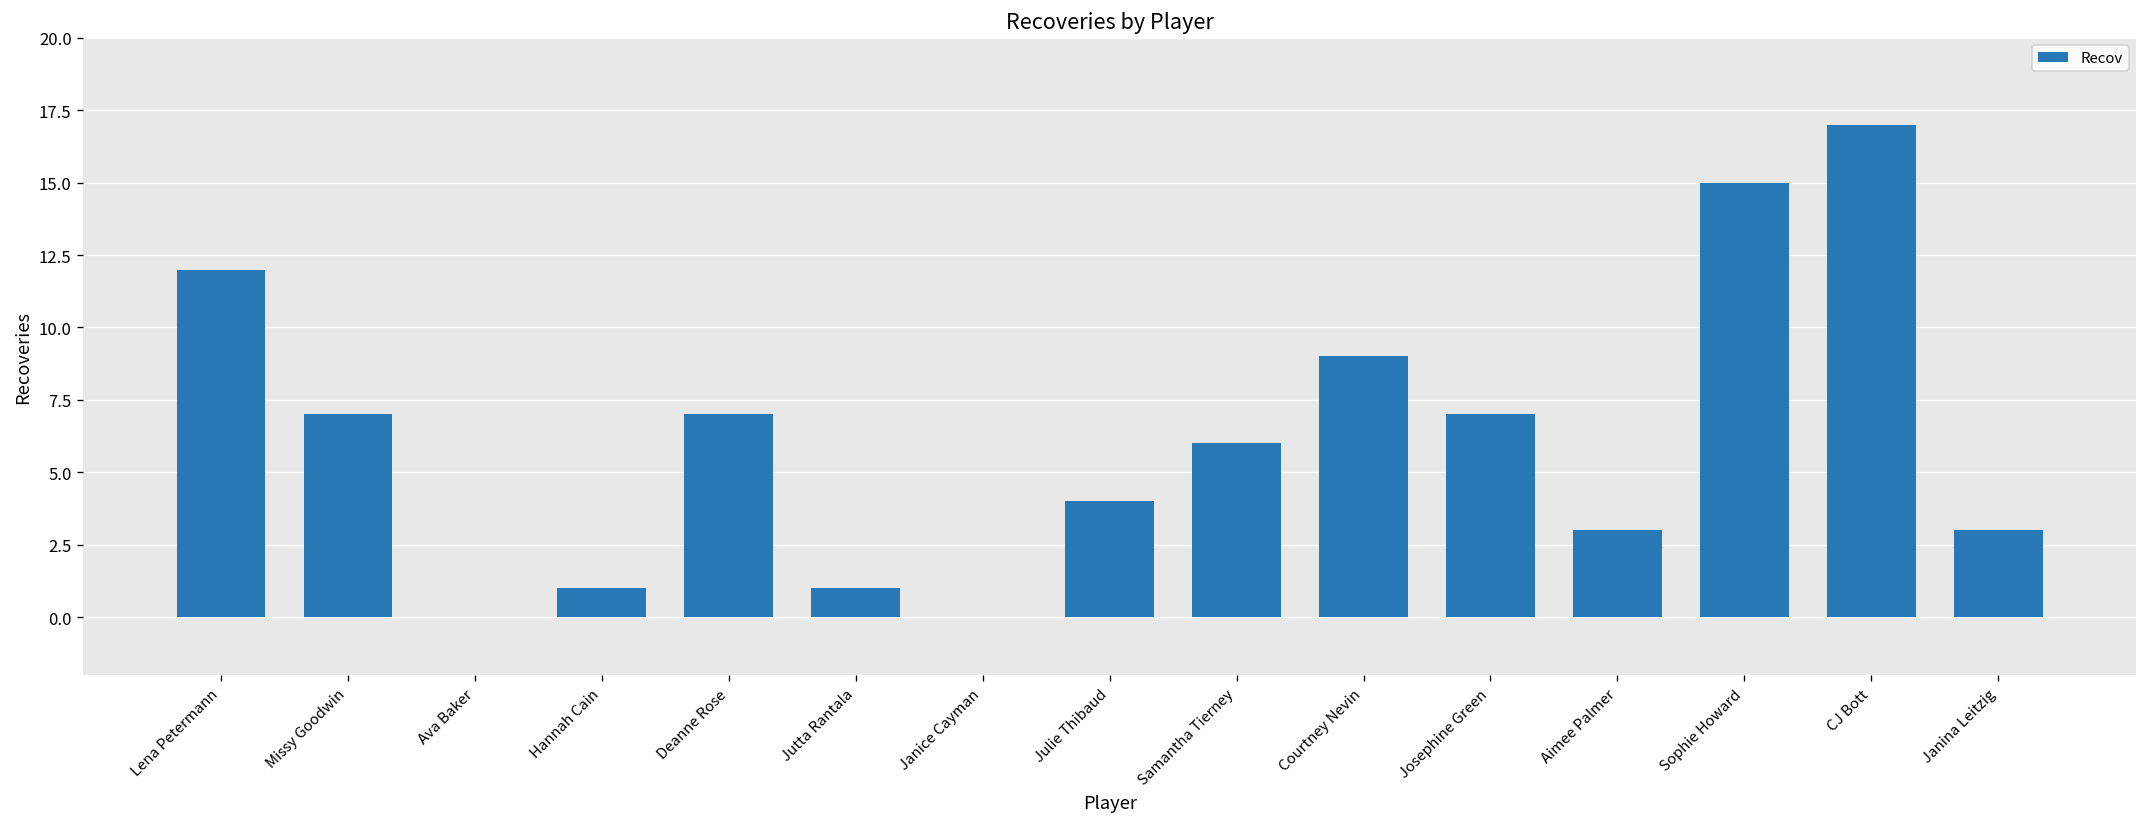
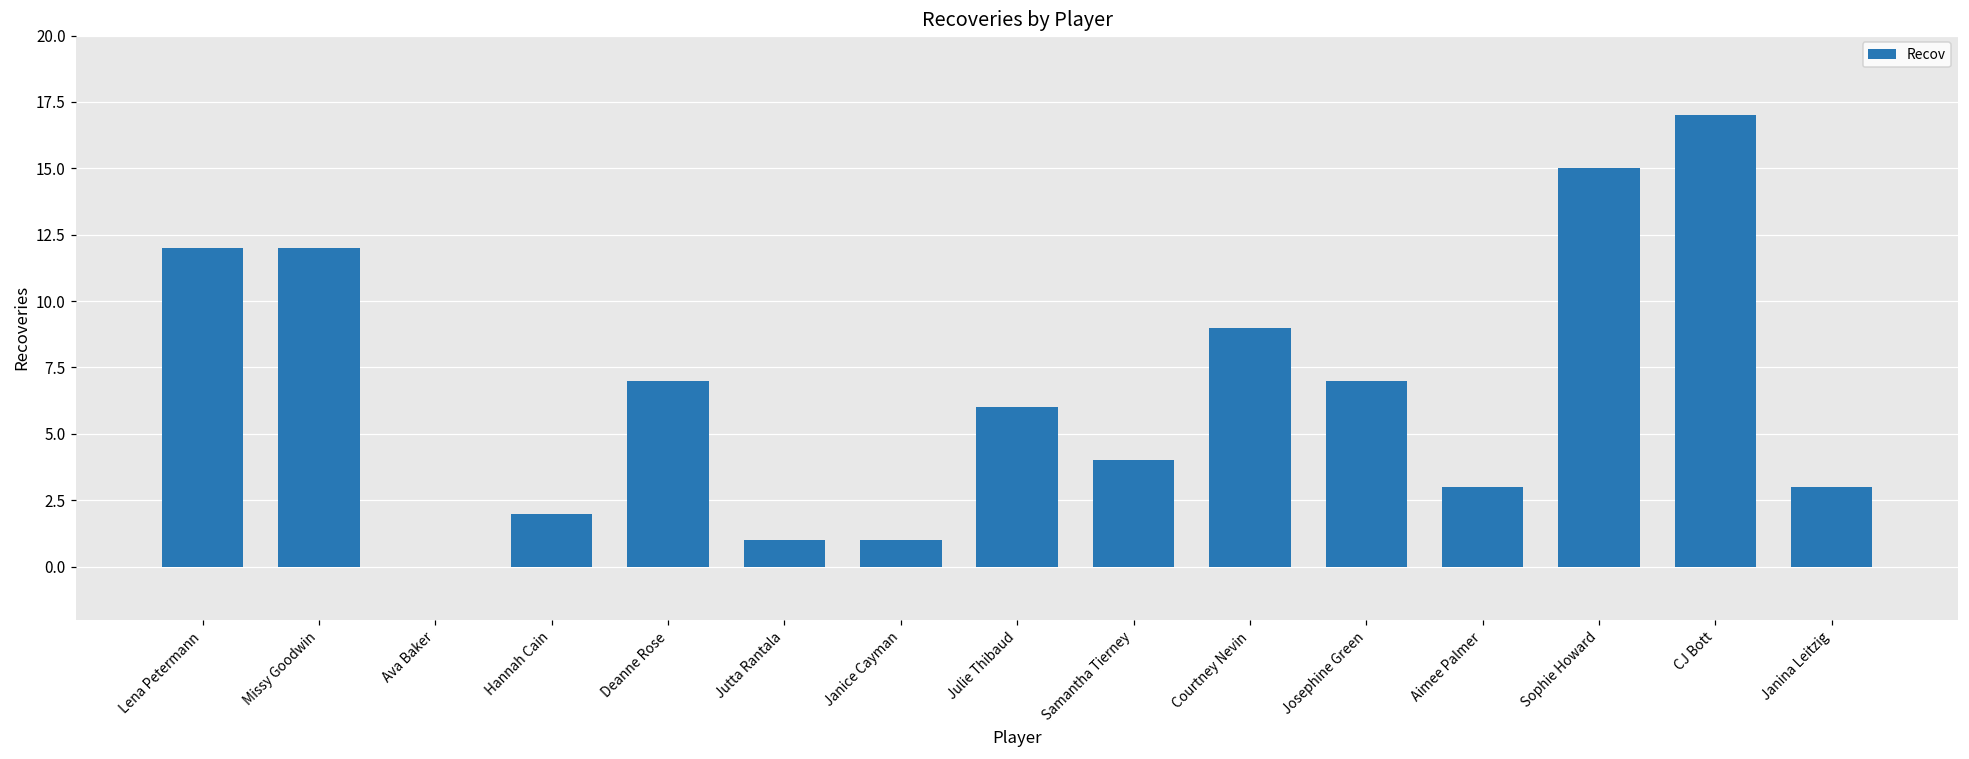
  {
    "Lena Petermann": 12,
-   "Missy Goodwin": 7,
+   "Missy Goodwin": 12,
    "Ava Baker": 0,
-   "Hannah Cain": 1,
+   "Hannah Cain": 2,
    "Deanne Rose": 7,
    "Jutta Rantala": 1,
-   "Janice Cayman": 0,
-   "Julie Thibaud": 4,
-   "Samantha Tierney": 6,
+   "Janice Cayman": 1,
+   "Julie Thibaud": 6,
+   "Samantha Tierney": 4,
    "Courtney Nevin": 9,
    "Josephine Green": 7,
    "Aimee Palmer": 3,
    "Sophie Howard": 15,
    "CJ Bott": 17,
    "Janina Leitzig": 3
  }
